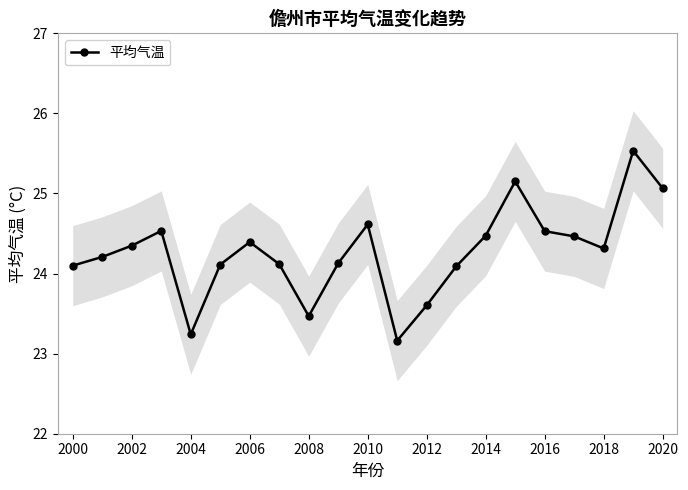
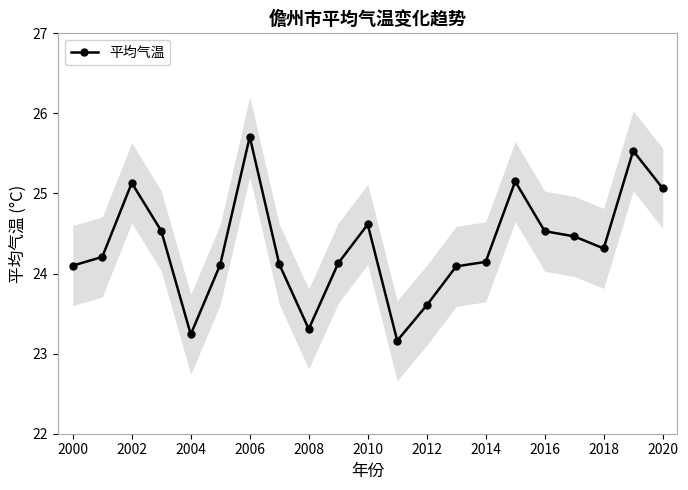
  {
    "平均气温": {
      "2000": 24.1,
-     "2002": 24.3,
+     "2002": 25.1,
      "2004": 23.2,
-     "2006": 24.4,
-     "2008": 23.5,
+     "2006": 25.7,
+     "2008": 23.3,
      "2010": 24.6,
      "2012": 23.6,
-     "2014": 24.5,
+     "2014": 24.1,
      "2016": 24.5,
      "2018": 24.3,
      "2020": 25.1
    }
  }
